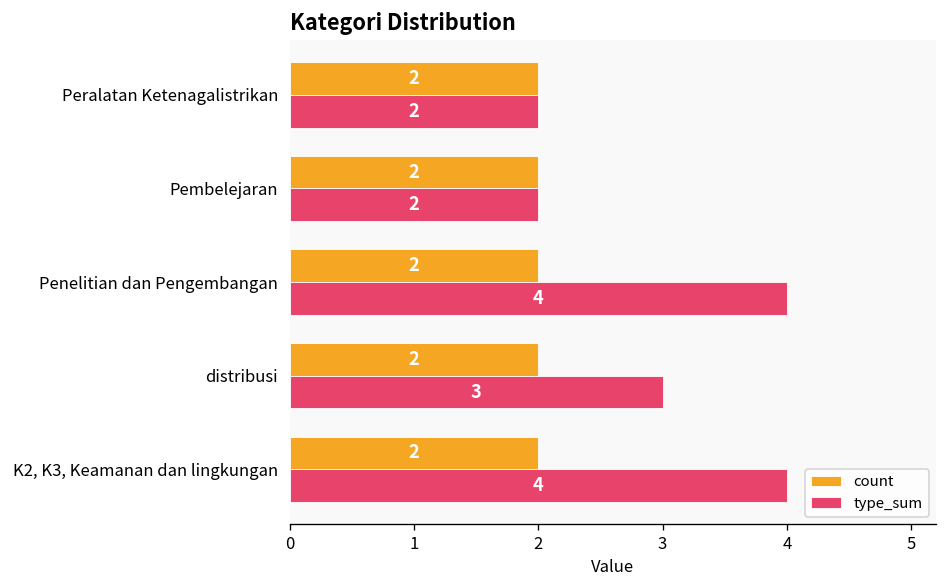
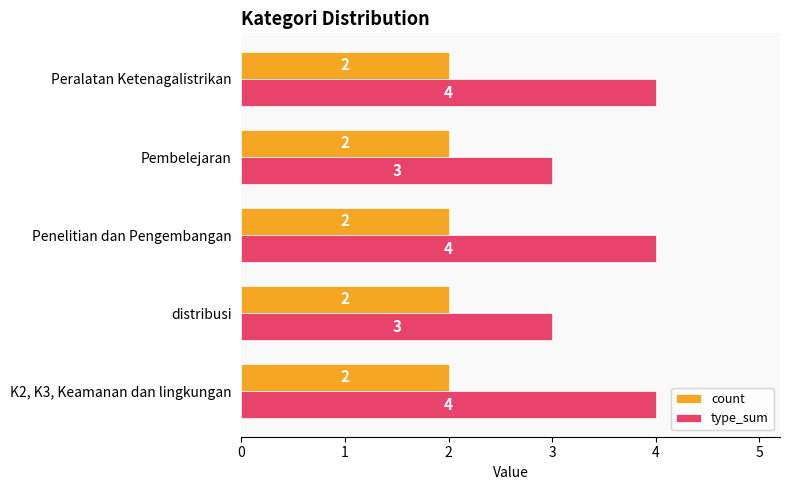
  {
    "count": {
      "Peralatan Ketenagalistrikan": 2,
      "Pembelejaran": 2,
      "Penelitian dan Pengembangan": 2,
      "distribusi": 2,
      "K2, K3, Keamanan dan lingkungan": 2
    },
    "type_sum": {
-     "Peralatan Ketenagalistrikan": 2,
-     "Pembelejaran": 2,
+     "Peralatan Ketenagalistrikan": 4,
+     "Pembelejaran": 3,
      "Penelitian dan Pengembangan": 4,
      "distribusi": 3,
      "K2, K3, Keamanan dan lingkungan": 4
    }
  }
